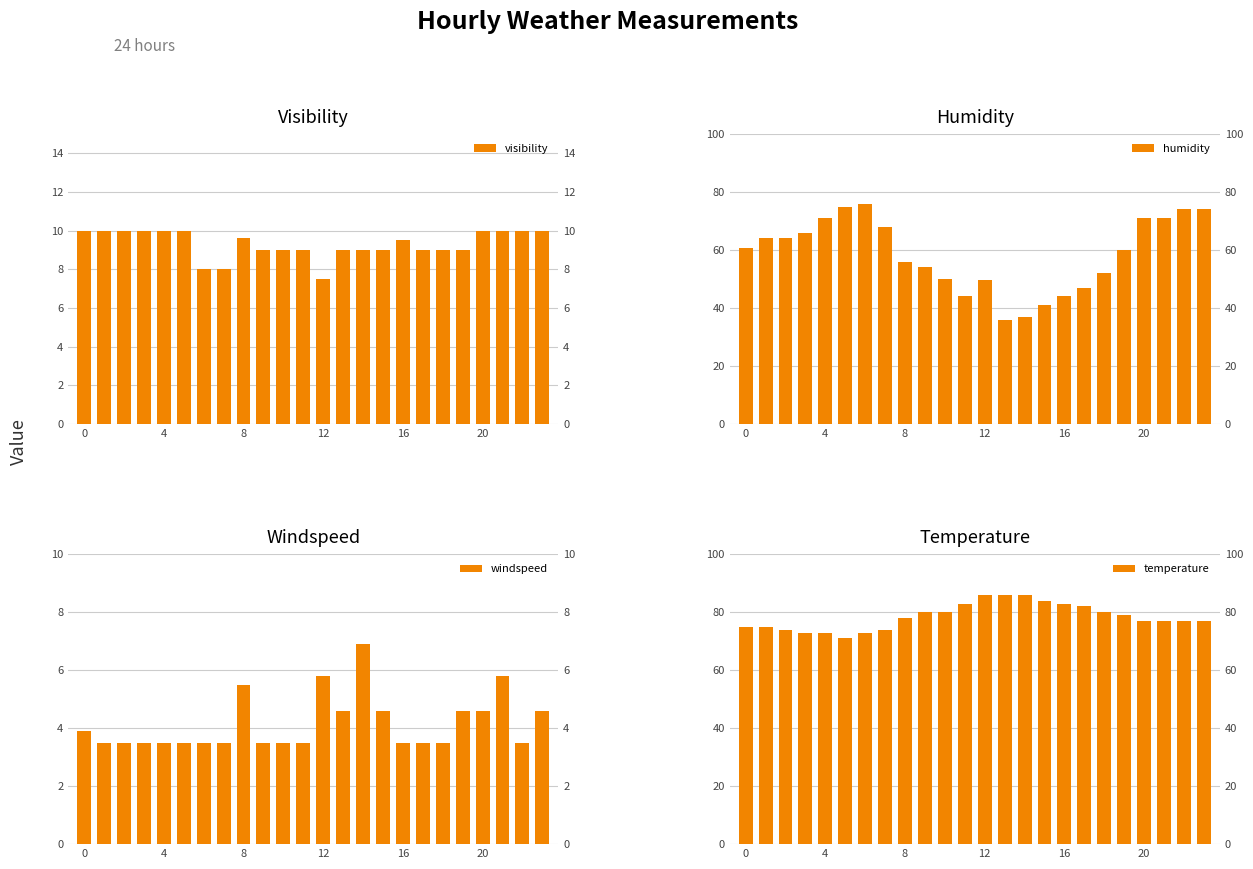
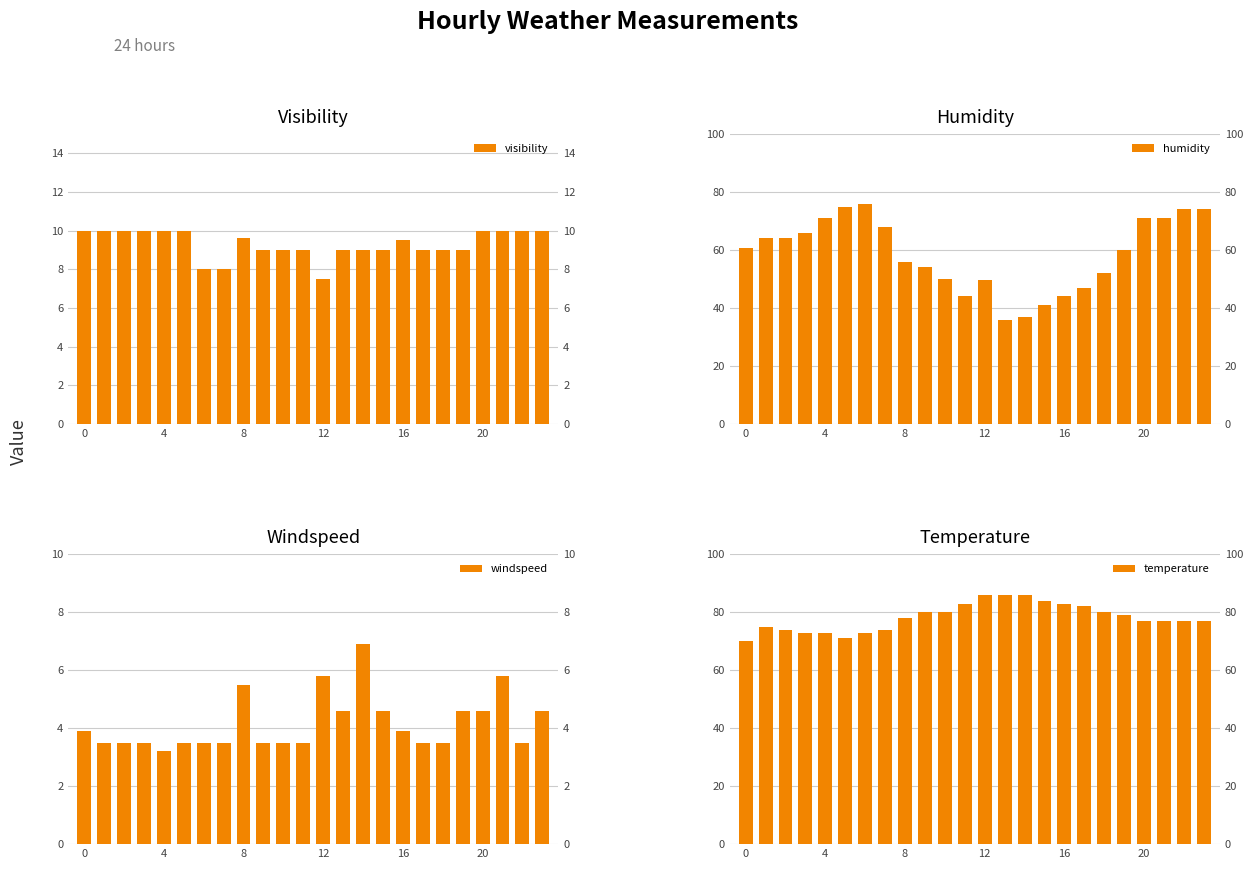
  {
    "Visibility": {
      "0": 10.0,
      "4": 10.0,
      "8": 9.6,
      "12": 7.5,
      "16": 9.5,
      "20": 10.0
    },
    "Humidity": {
      "0": 61,
      "4": 71,
      "8": 56,
      "12": 50,
      "16": 44,
      "20": 71
    },
    "Windspeed": {
      "0": 3.9,
-     "4": 3.5,
+     "4": 3.2,
      "8": 5.5,
      "12": 5.8,
-     "16": 3.5,
+     "16": 3.9,
      "20": 4.6
    },
    "Temperature": {
-     "0": 75,
+     "0": 70,
      "4": 73,
      "8": 78,
      "12": 86,
      "16": 83,
      "20": 77
    }
  }
